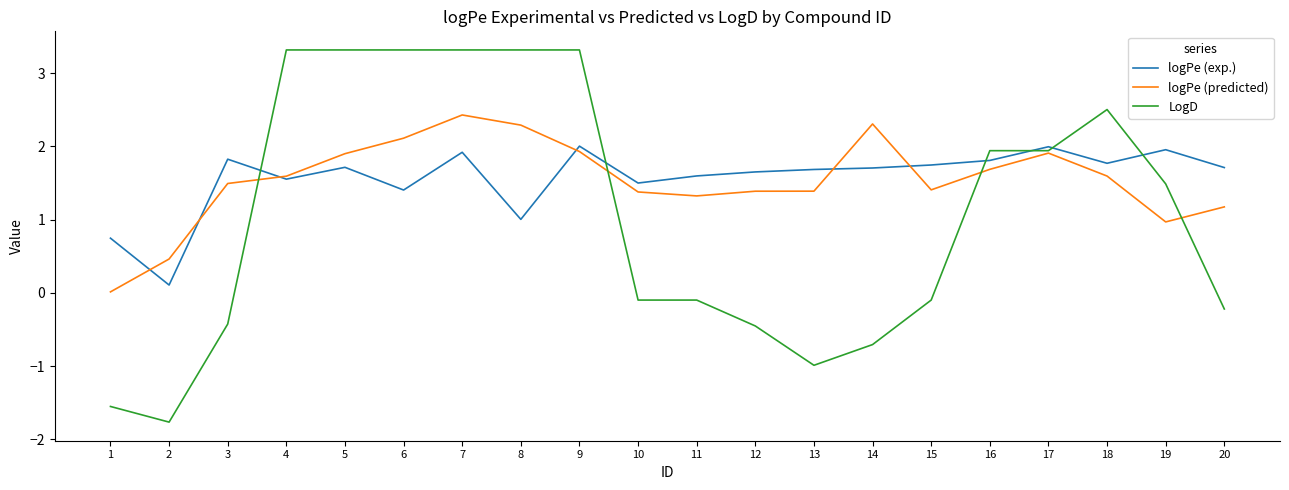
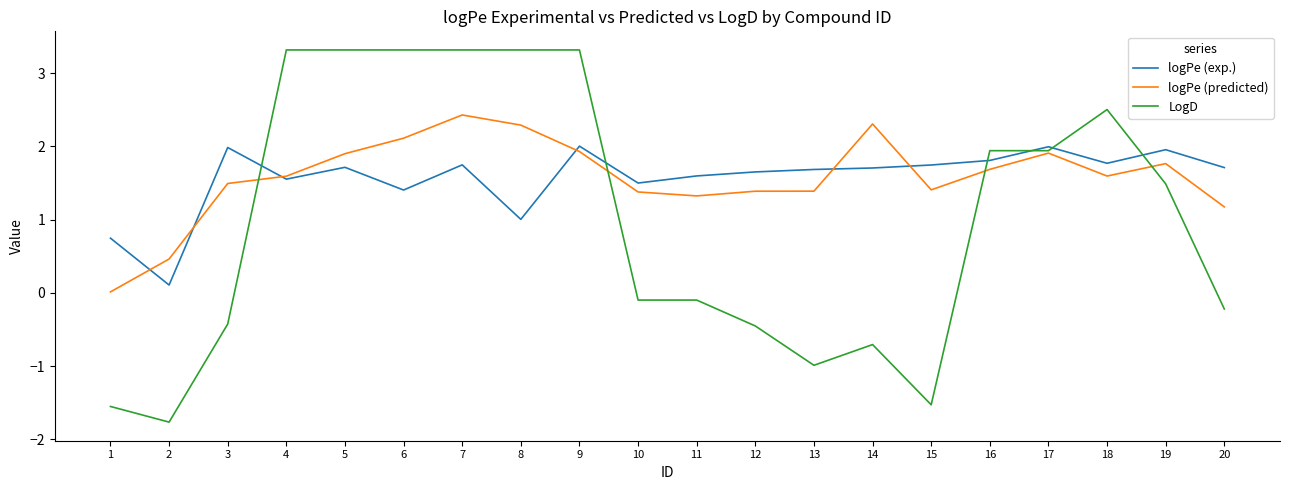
  {
    "logPe (exp.)": {
      "1": 0.7,
      "2": 0.1,
-     "3": 1.8,
+     "3": 2.0,
      "4": 1.6,
      "5": 1.7,
      "6": 1.4,
-     "7": 1.9,
+     "7": 1.7,
      "8": 1.0,
      "9": 2.0,
      "10": 1.5,
      "11": 1.6,
      "12": 1.7,
      "13": 1.7,
      "14": 1.7,
      "15": 1.7,
      "16": 1.8,
      "17": 2.0,
      "18": 1.8,
      "19": 2.0,
      "20": 1.7
    },
    "logPe (predicted)": {
      "1": 0.0,
      "2": 0.5,
      "3": 1.5,
      "4": 1.6,
      "5": 1.9,
      "6": 2.1,
      "7": 2.4,
      "8": 2.3,
      "9": 1.9,
      "10": 1.4,
      "11": 1.3,
      "12": 1.4,
      "13": 1.4,
      "14": 2.3,
      "15": 1.4,
      "16": 1.7,
      "18": 1.6,
-     "19": 1.0,
+     "19": 1.8,
      "20": 1.2
    },
    "LogD": {
      "1": -1.6,
      "2": -1.8,
      "3": -0.4,
      "4": 3.3,
      "5": 3.3,
      "6": 3.3,
      "7": 3.3,
      "8": 3.3,
      "9": 3.3,
      "10": -0.1,
      "11": -0.1,
      "12": -0.5,
      "13": -1.0,
      "14": -0.7,
-     "15": -0.1,
+     "15": -1.5,
      "16": 1.9,
      "18": 2.5,
      "19": 1.5,
      "20": -0.2
    }
  }
